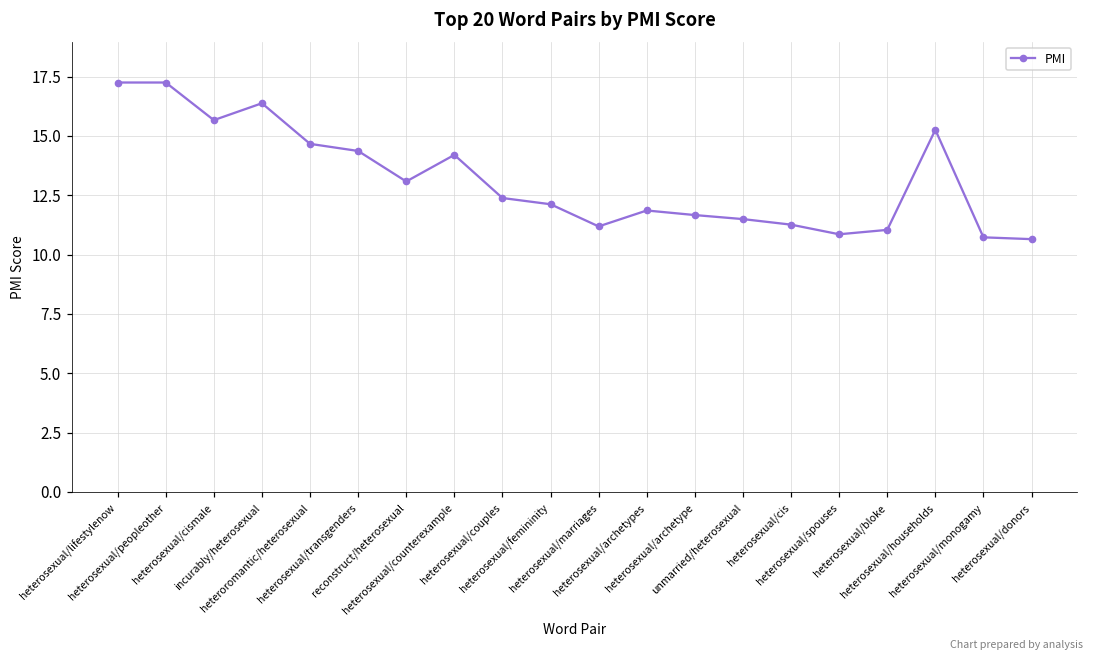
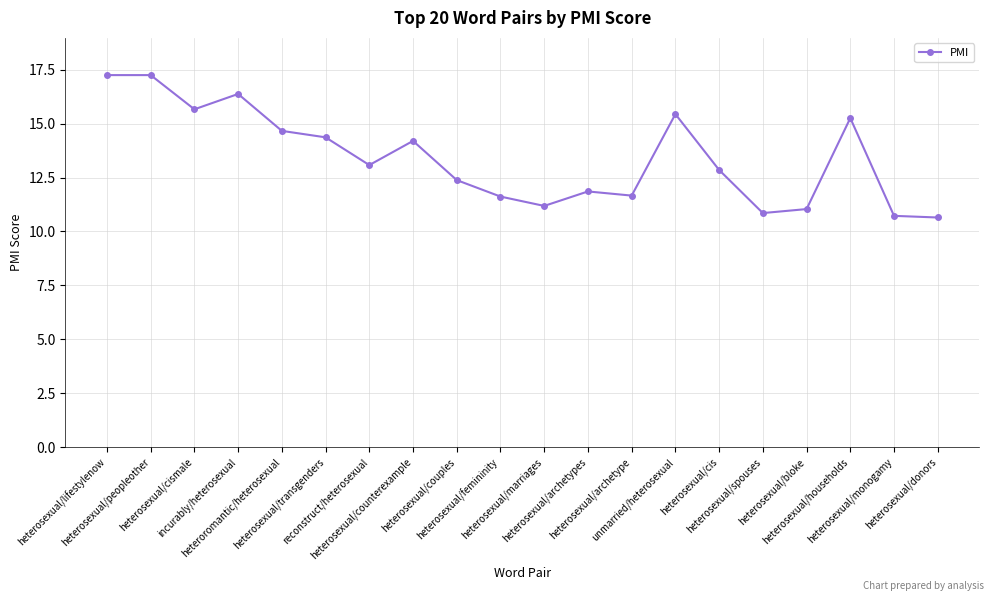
  {
    "heterosexual/lifestylenow": 17.2,
    "heterosexual/peopleother": 17.2,
    "heterosexual/cismale": 15.7,
    "incurably/heterosexual": 16.4,
    "heteroromantic/heterosexual": 14.7,
    "heterosexual/transgenders": 14.4,
    "reconstruct/heterosexual": 13.1,
    "heterosexual/counterexample": 14.2,
    "heterosexual/couples": 12.4,
-   "heterosexual/femininity": 12.1,
+   "heterosexual/femininity": 11.6,
    "heterosexual/marriages": 11.2,
    "heterosexual/archetypes": 11.9,
    "heterosexual/archetype": 11.7,
-   "unmarried/heterosexual": 11.5,
-   "heterosexual/cis": 11.3,
+   "unmarried/heterosexual": 15.4,
+   "heterosexual/cis": 12.9,
    "heterosexual/spouses": 10.9,
    "heterosexual/bloke": 11.0,
    "heterosexual/households": 15.3,
    "heterosexual/monogamy": 10.7,
    "heterosexual/donors": 10.6
  }
